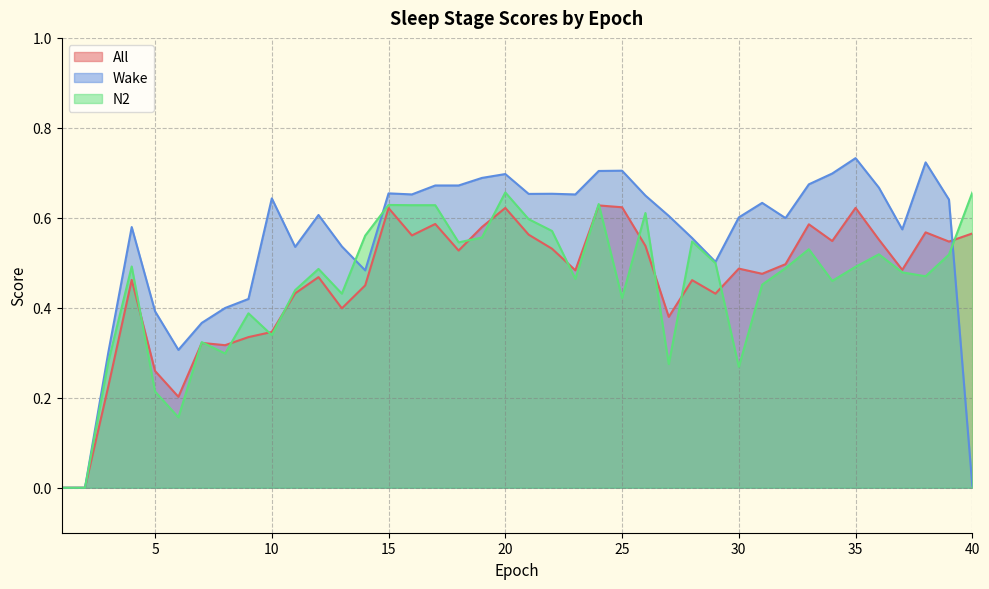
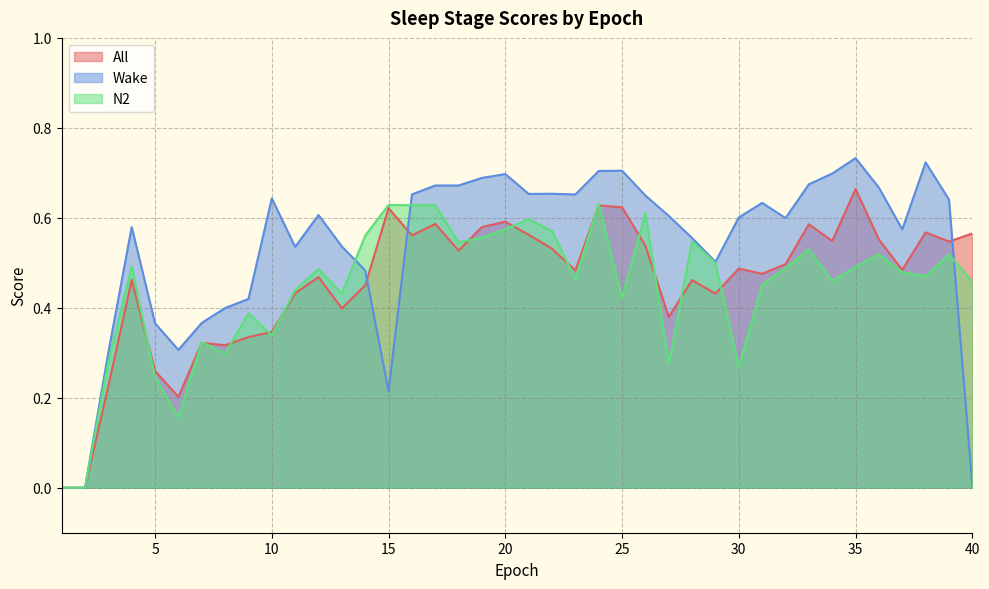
  {
    "All": {
      "5": 0.26,
      "10": 0.35,
      "15": 0.62,
-     "20": 0.62,
+     "20": 0.59,
      "25": 0.62,
      "30": 0.49,
-     "35": 0.62,
+     "35": 0.66,
      "40": 0.57
    },
    "Wake": {
-     "5": 0.39,
+     "5": 0.37,
      "10": 0.64,
-     "15": 0.65,
+     "15": 0.21,
      "20": 0.70,
      "25": 0.70,
      "30": 0.60,
      "35": 0.73,
      "40": 0.00
    },
    "N2": {
-     "5": 0.21,
+     "5": 0.25,
      "10": 0.34,
      "15": 0.63,
-     "20": 0.66,
+     "20": 0.57,
      "25": 0.42,
      "30": 0.27,
      "35": 0.49,
-     "40": 0.66
+     "40": 0.46
    }
  }
